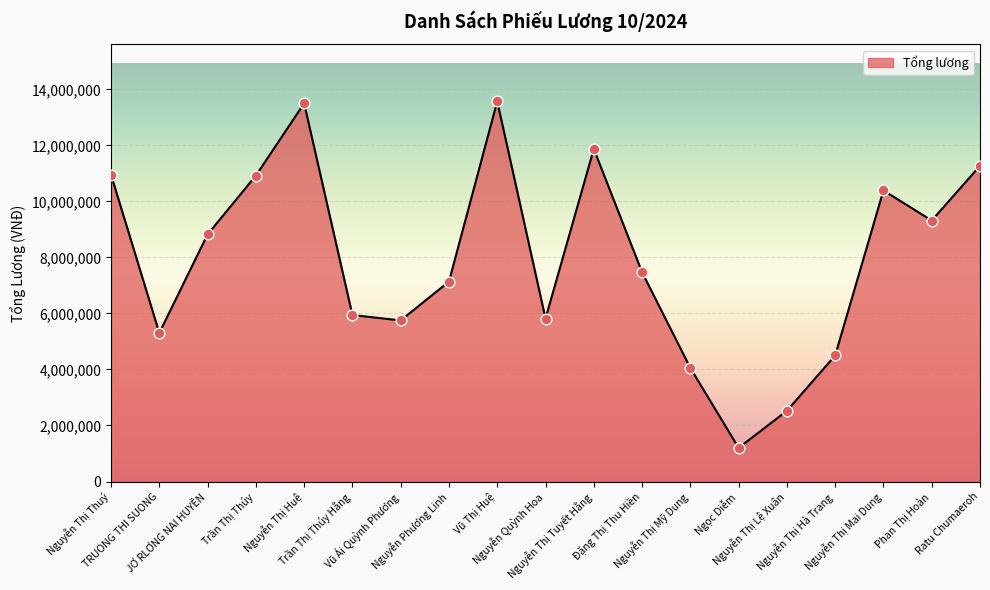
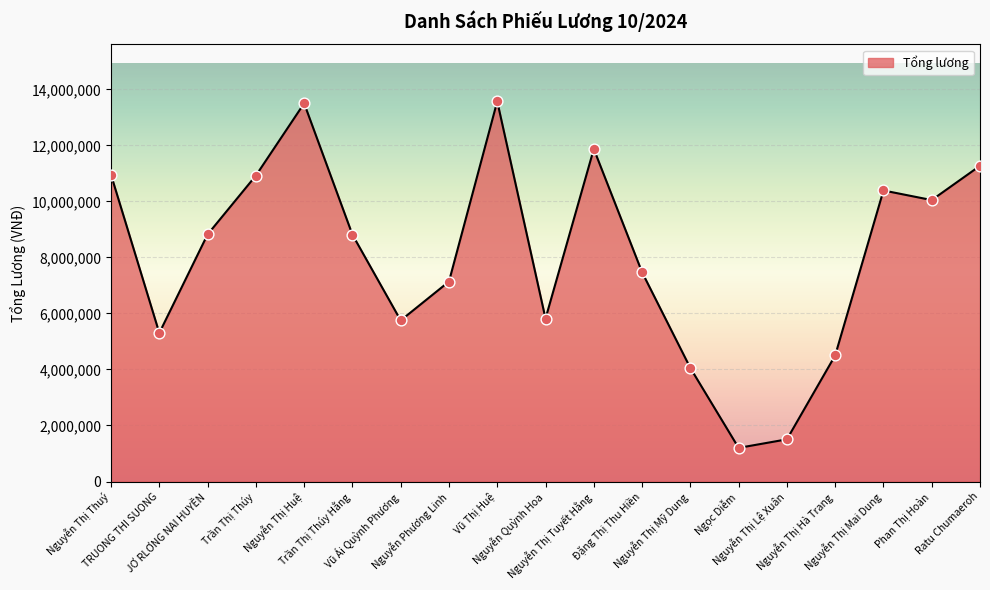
  {
    "Nguyễn Thị Thuý": "10,900,000",
    "TRUONG THI SUONG": "5,300,000",
    "JƠ RLƠNG NAI HUYỀN": "8,800,000",
    "Trần Thị Thúy": "10,900,000",
    "Nguyễn Thị Huệ": "13,500,000",
-   "Trần Thị Thúy Hằng": "5,900,000",
+   "Trần Thị Thúy Hằng": "8,800,000",
    "Vũ Ái Quỳnh Phương": "5,800,000",
    "Nguyễn Phương Linh": "7,100,000",
    "Vũ Thị Huệ": "13,600,000",
    "Nguyễn Quỳnh Hoa": "5,800,000",
    "Nguyễn Thị Tuyết Hằng": "11,900,000",
    "Đặng Thị Thu Hiền": "7,500,000",
    "Nguyễn Thị Mỹ Dung": "4,100,000",
    "Ngọc Diễm": "1,200,000",
-   "Nguyễn Thị Lệ Xuân": "2,500,000",
+   "Nguyễn Thị Lệ Xuân": "1,500,000",
    "Nguyễn Thị Hà Trang": "4,500,000",
    "Nguyễn Thị Mai Dung": "10,400,000",
-   "Phan Thị Hoàn": "9,300,000",
+   "Phan Thị Hoàn": "10,000,000",
    "Ratu Chumaeroh": "11,300,000"
  }
